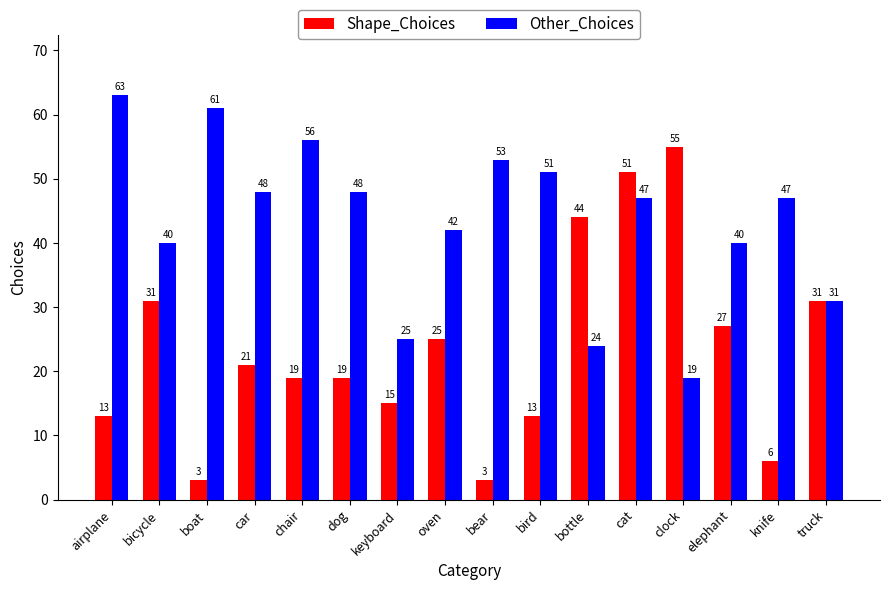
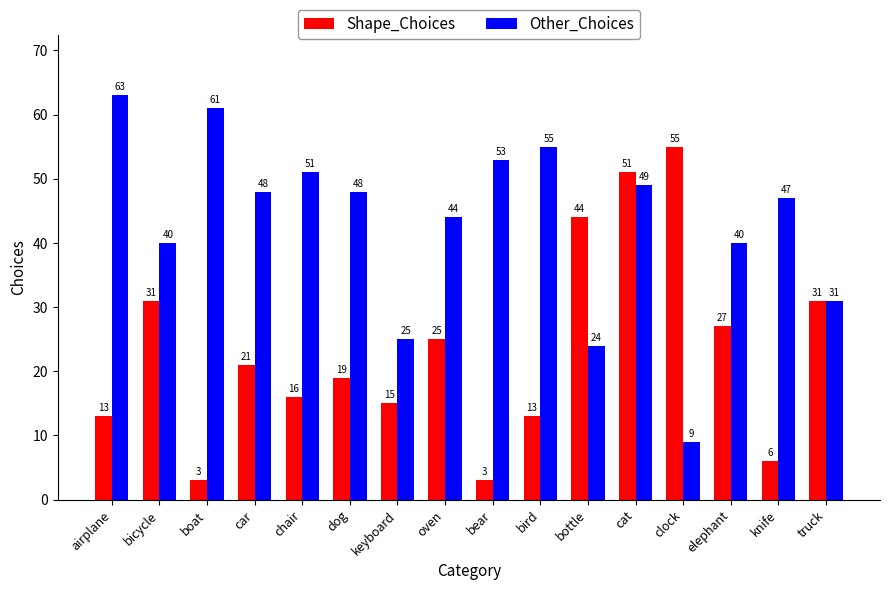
  {
    "Shape_Choices": {
      "airplane": 13,
      "bicycle": 31,
      "boat": 3,
      "car": 21,
-     "chair": 19,
+     "chair": 16,
      "dog": 19,
      "keyboard": 15,
      "oven": 25,
      "bear": 3,
      "bird": 13,
      "bottle": 44,
      "cat": 51,
      "clock": 55,
      "elephant": 27,
      "knife": 6,
      "truck": 31
    },
    "Other_Choices": {
      "airplane": 63,
      "bicycle": 40,
      "boat": 61,
      "car": 48,
-     "chair": 56,
+     "chair": 51,
      "dog": 48,
      "keyboard": 25,
-     "oven": 42,
+     "oven": 44,
      "bear": 53,
-     "bird": 51,
+     "bird": 55,
      "bottle": 24,
-     "cat": 47,
-     "clock": 19,
+     "cat": 49,
+     "clock": 9,
      "elephant": 40,
      "knife": 47,
      "truck": 31
    }
  }
